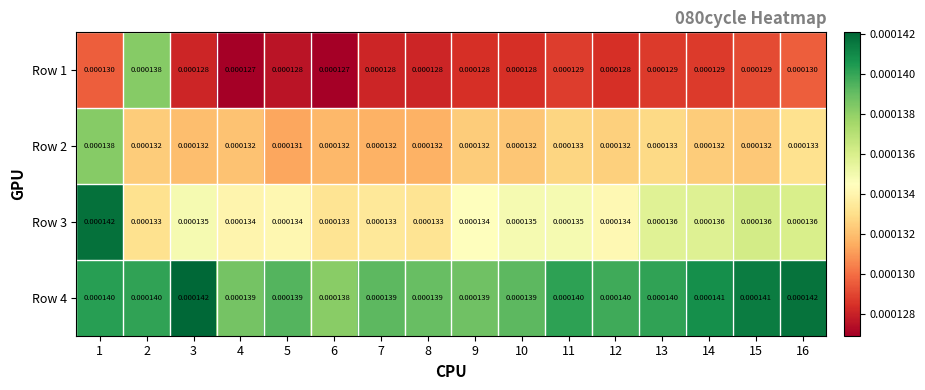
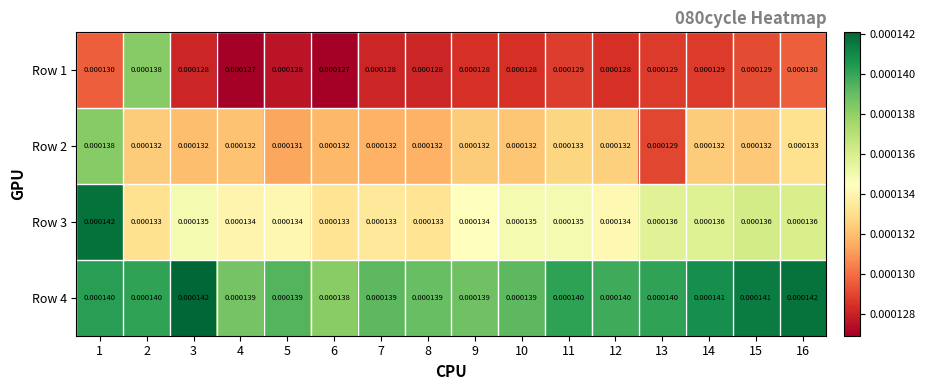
  {
    "Row 1": {
      "1": 0.000130,
      "2": 0.000138,
      "3": 0.000128,
      "4": 0.000127,
      "5": 0.000128,
      "6": 0.000127,
      "7": 0.000128,
      "8": 0.000128,
      "9": 0.000128,
      "10": 0.000128,
      "11": 0.000129,
      "12": 0.000128,
      "13": 0.000129,
      "14": 0.000129,
      "15": 0.000129,
      "16": 0.000130
    },
    "Row 2": {
      "1": 0.000138,
      "2": 0.000132,
      "3": 0.000132,
      "4": 0.000132,
      "5": 0.000131,
      "6": 0.000132,
      "7": 0.000132,
      "8": 0.000132,
      "9": 0.000132,
      "10": 0.000132,
      "11": 0.000133,
      "12": 0.000132,
-     "13": 0.000133,
+     "13": 0.000129,
      "14": 0.000132,
      "15": 0.000132,
      "16": 0.000133
    },
    "Row 3": {
      "1": 0.000142,
      "2": 0.000133,
      "3": 0.000135,
      "4": 0.000134,
      "5": 0.000134,
      "6": 0.000133,
      "7": 0.000133,
      "8": 0.000133,
      "9": 0.000134,
      "10": 0.000135,
      "11": 0.000135,
      "12": 0.000134,
      "13": 0.000136,
      "14": 0.000136,
      "15": 0.000136,
      "16": 0.000136
    },
    "Row 4": {
      "1": 0.000140,
      "2": 0.000140,
      "3": 0.000142,
      "4": 0.000139,
      "5": 0.000139,
      "6": 0.000138,
      "7": 0.000139,
      "8": 0.000139,
      "9": 0.000139,
      "10": 0.000139,
      "11": 0.000140,
      "12": 0.000140,
      "13": 0.000140,
      "14": 0.000141,
      "15": 0.000141,
      "16": 0.000142
    }
  }
